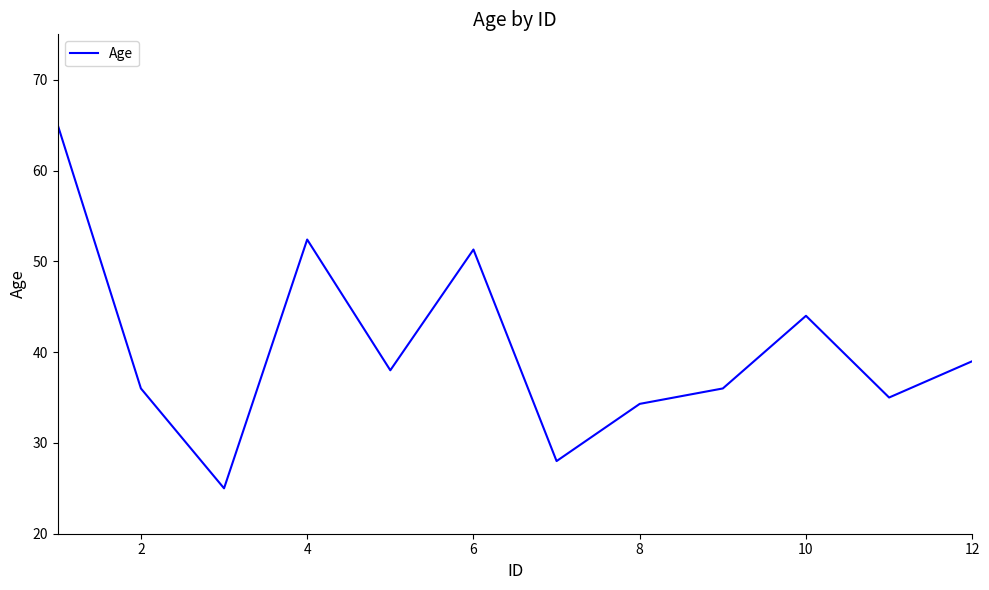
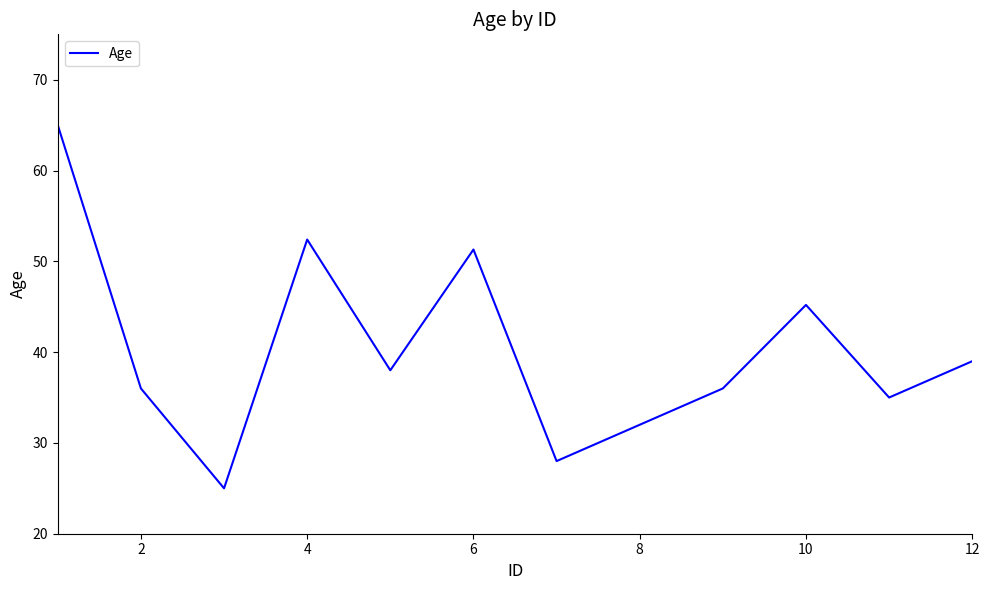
  {
    "2": 36,
    "4": 52,
    "6": 51,
-   "8": 34,
-   "10": 44,
+   "8": 32,
+   "10": 45,
    "12": 39
  }
